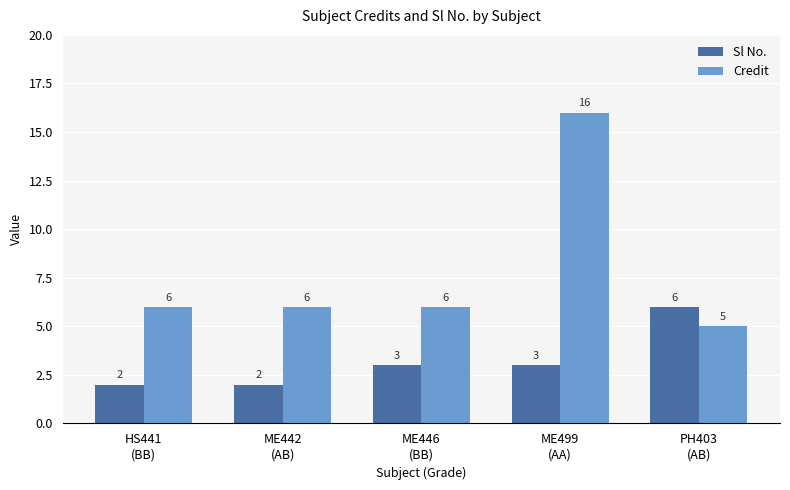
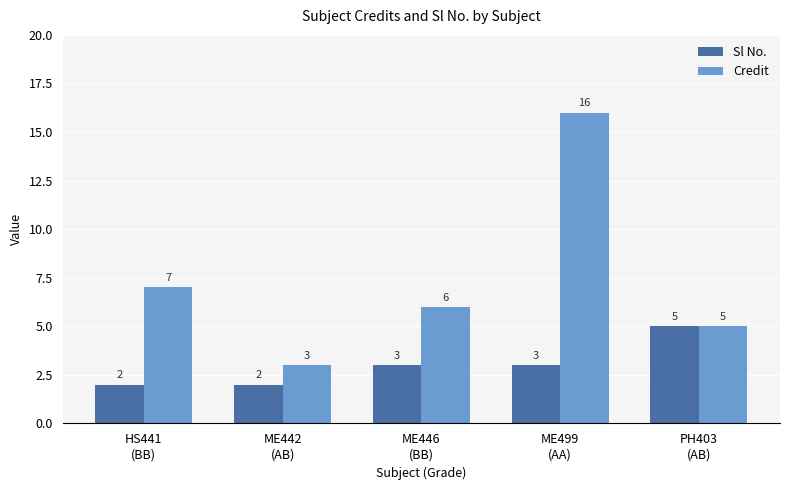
  {
    "Sl No.": {
      "HS441 (BB)": 2,
      "ME442 (AB)": 2,
      "ME446 (BB)": 3,
      "ME499 (AA)": 3,
-     "PH403 (AB)": 6
+     "PH403 (AB)": 5
    },
    "Credit": {
-     "HS441 (BB)": 6,
-     "ME442 (AB)": 6,
+     "HS441 (BB)": 7,
+     "ME442 (AB)": 3,
      "ME446 (BB)": 6,
      "ME499 (AA)": 16,
      "PH403 (AB)": 5
    }
  }
